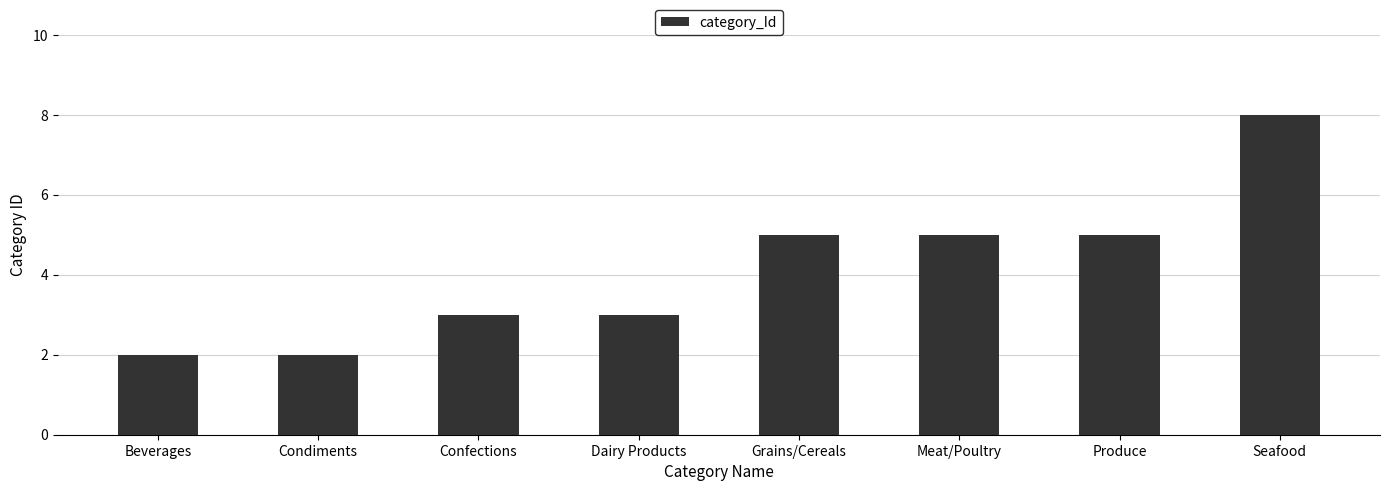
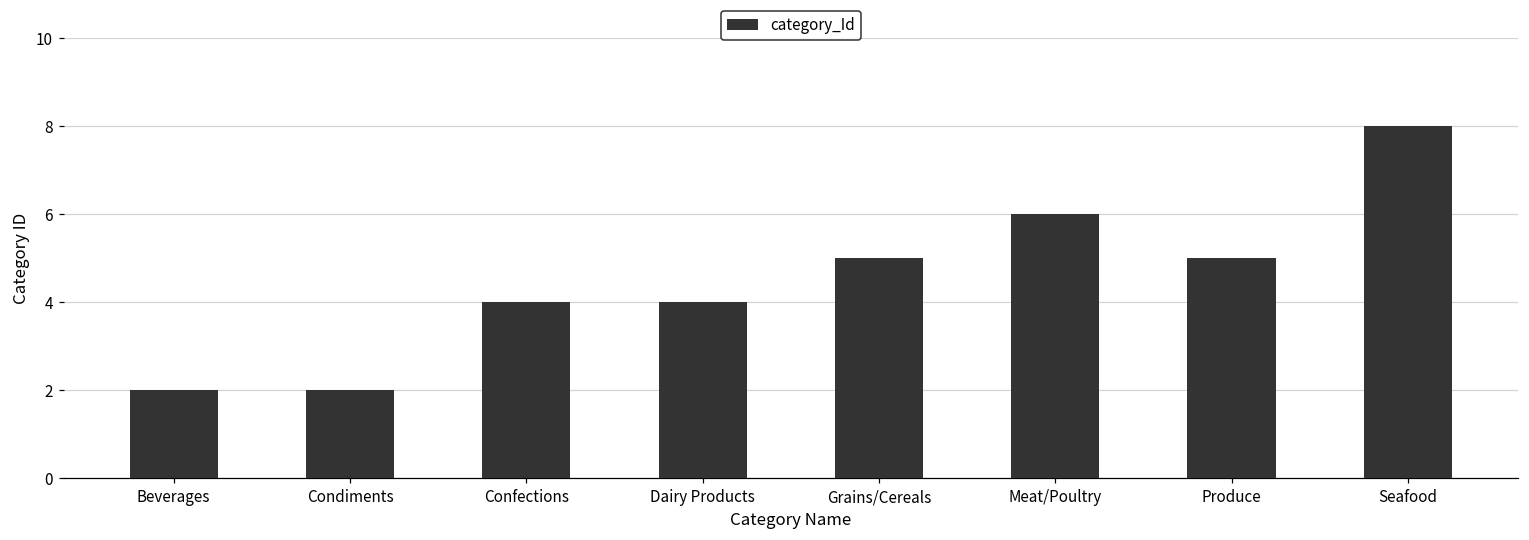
  {
    "Beverages": 2,
    "Condiments": 2,
-   "Confections": 3,
-   "Dairy Products": 3,
+   "Confections": 4,
+   "Dairy Products": 4,
    "Grains/Cereals": 5,
-   "Meat/Poultry": 5,
+   "Meat/Poultry": 6,
    "Produce": 5,
    "Seafood": 8
  }
